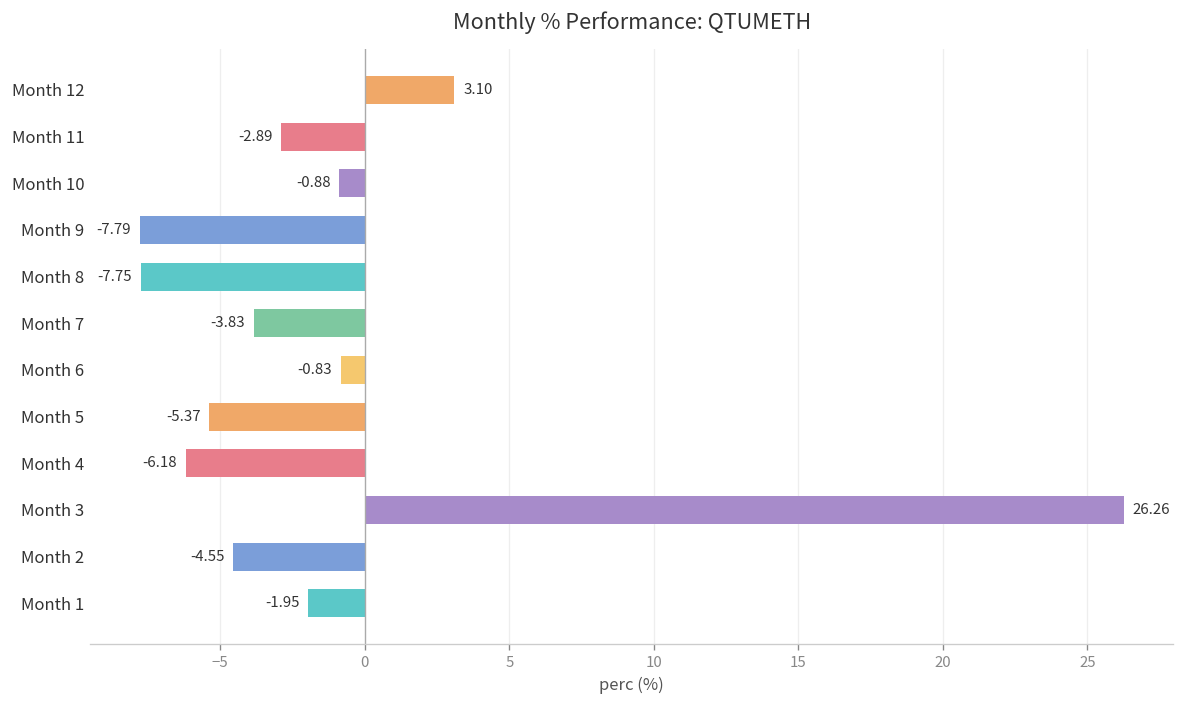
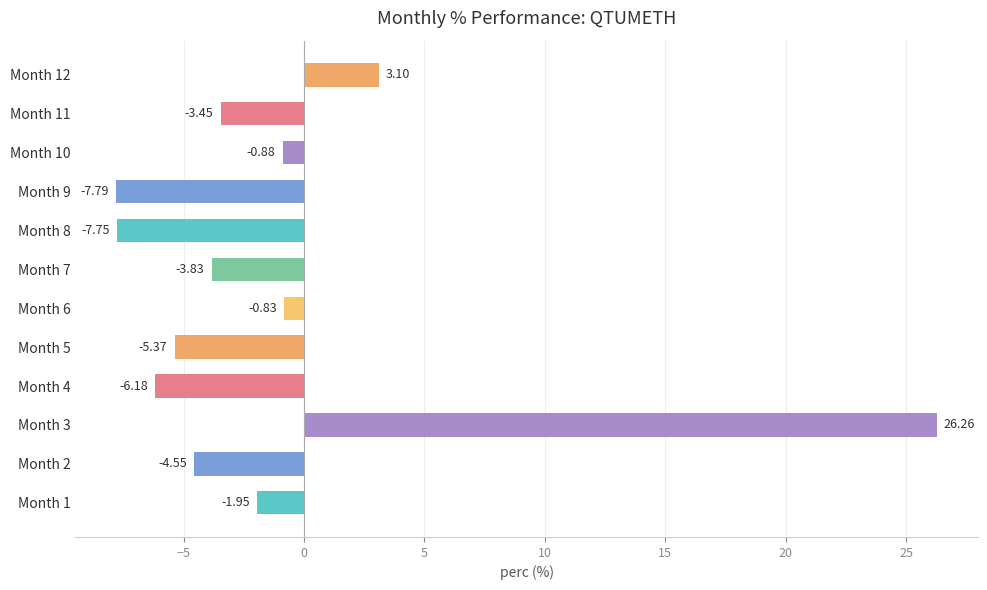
  {
    "Month 12": 3.10,
-   "Month 11": -2.89,
+   "Month 11": -3.45,
    "Month 10": -0.88,
    "Month 9": -7.79,
    "Month 8": -7.75,
    "Month 7": -3.83,
    "Month 6": -0.83,
    "Month 5": -5.37,
    "Month 4": -6.18,
    "Month 3": 26.26,
    "Month 2": -4.55,
    "Month 1": -1.95
  }
